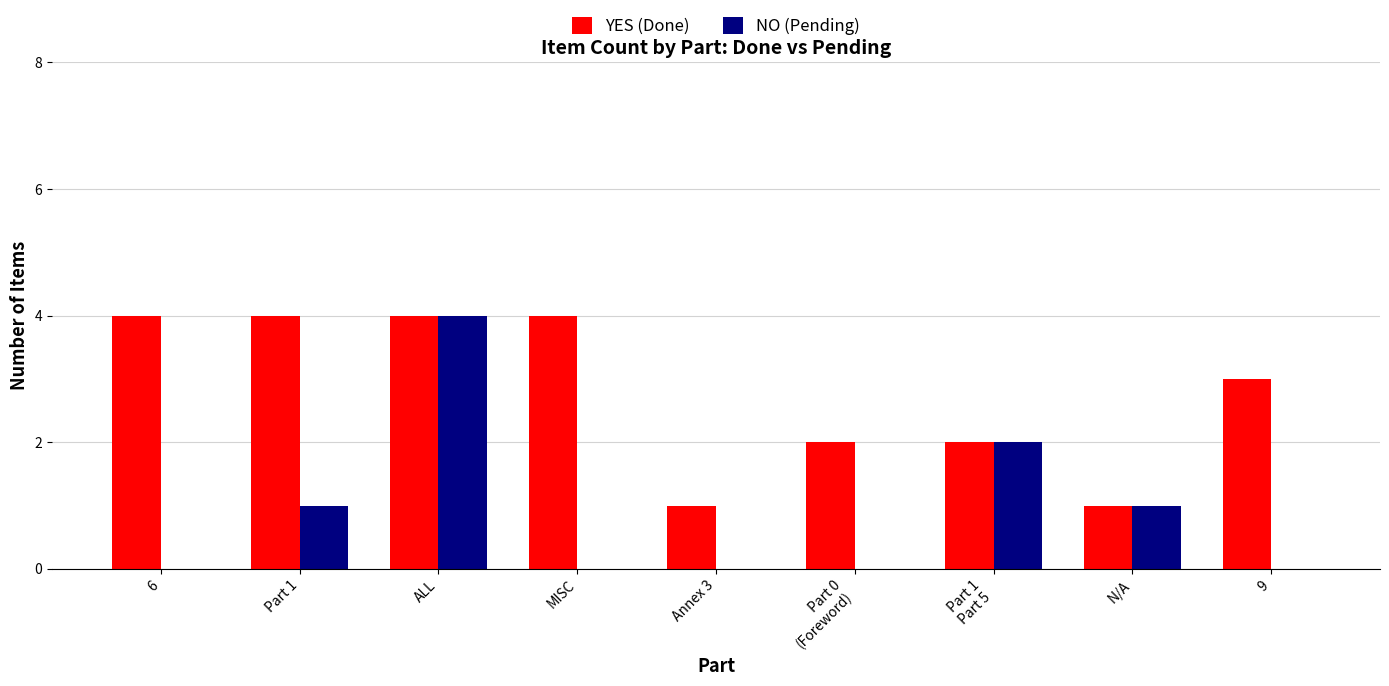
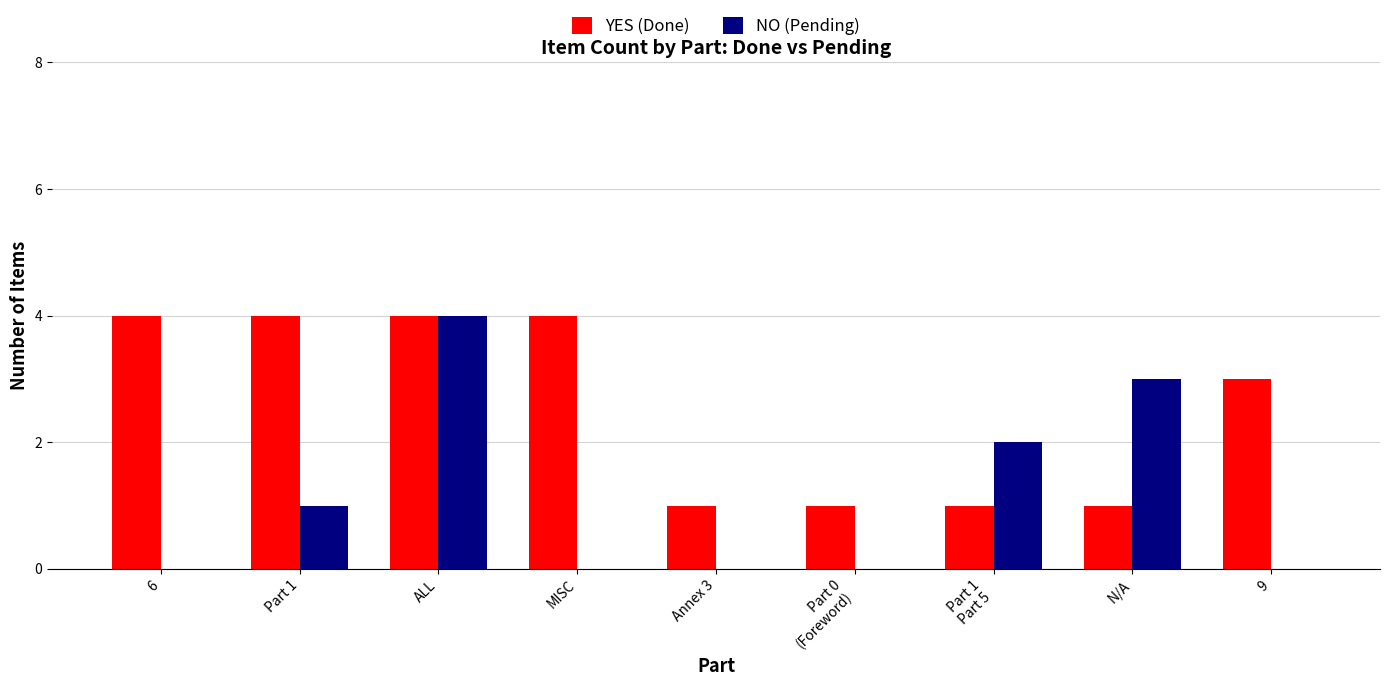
  {
    "YES (Done)": {
      "6": 4,
      "Part 1": 4,
      "ALL": 4,
      "MISC": 4,
      "Annex 3": 1,
-     "Part 0 (Foreword)": 2,
-     "Part 1 Part 5": 2,
+     "Part 0 (Foreword)": 1,
+     "Part 1 Part 5": 1,
      "N/A": 1,
      "9": 3
    },
    "NO (Pending)": {
      "6": 0,
      "Part 1": 1,
      "ALL": 4,
      "MISC": 0,
      "Annex 3": 0,
      "Part 0 (Foreword)": 0,
      "Part 1 Part 5": 2,
-     "N/A": 1,
+     "N/A": 3,
      "9": 0
    }
  }
